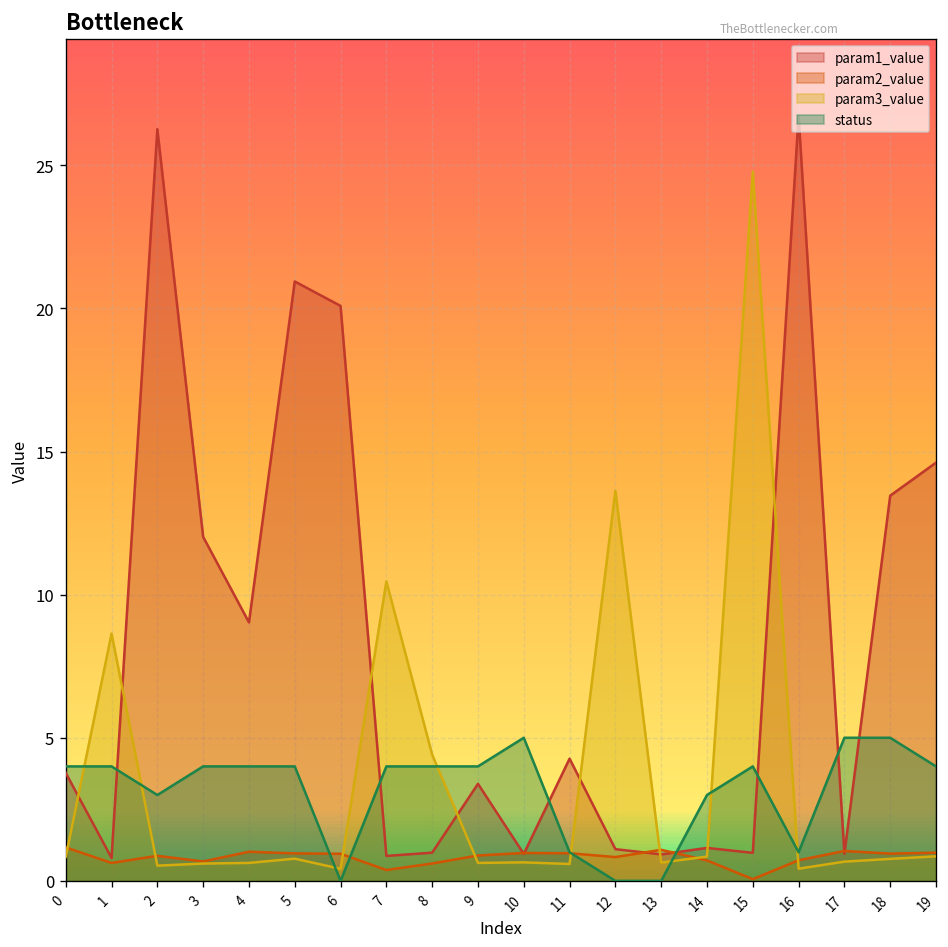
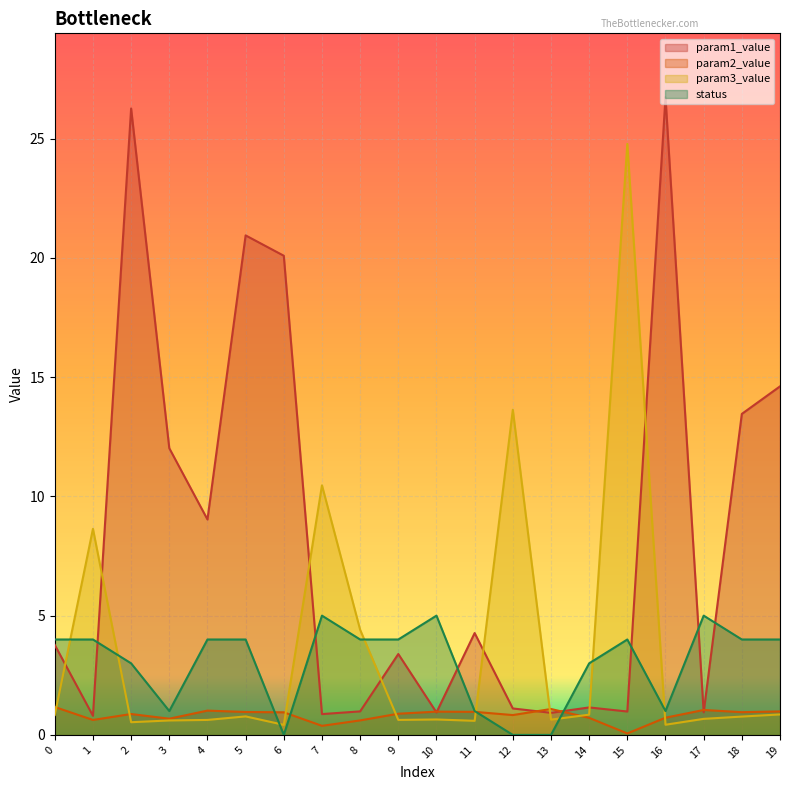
  {
    "status": {
      "0": 4,
      "1": 4,
      "2": 3,
-     "3": 4,
+     "3": 1,
      "4": 4,
      "5": 4,
      "6": 0,
-     "7": 4,
+     "7": 5,
      "8": 4,
      "9": 4,
      "10": 5,
      "12": 0,
      "13": 0,
      "14": 3,
      "15": 4,
      "16": 1,
      "17": 5,
-     "18": 5,
+     "18": 4,
      "19": 4
    }
  }
